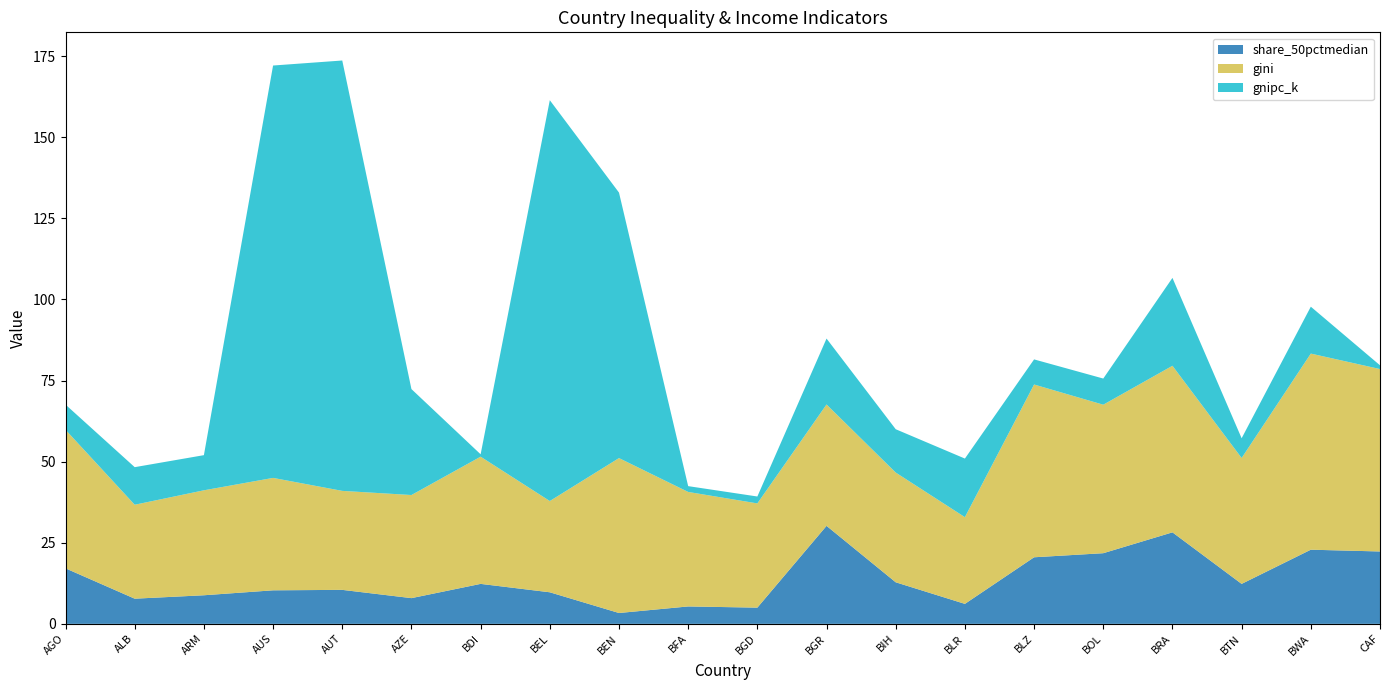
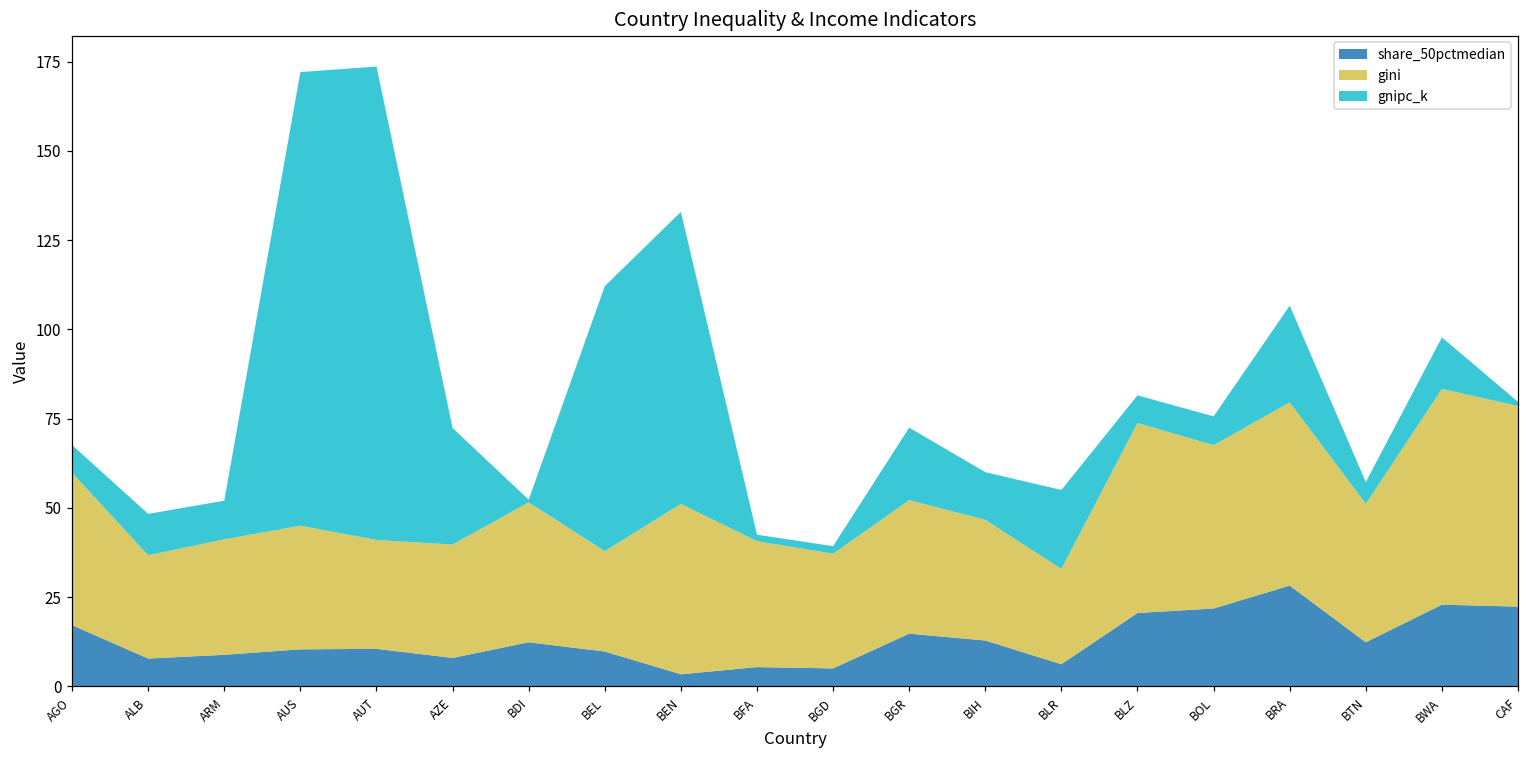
  {
    "share_50pctmedian": {
      "AGO": 17,
      "ALB": 8,
      "ARM": 9,
      "AUS": 10,
      "AUT": 10,
      "AZE": 8,
      "BDI": 12,
      "BEL": 10,
      "BEN": 3,
      "BFA": 5,
      "BGD": 5,
-     "BGR": 30,
+     "BGR": 15,
      "BIH": 13,
      "BLR": 6,
      "BLZ": 21,
      "BOL": 22,
      "BRA": 28,
      "BTN": 12,
      "BWA": 23,
      "CAF": 22
    },
    "gini": {
      "AGO": 43,
      "ALB": 29,
      "ARM": 32,
      "AUS": 35,
      "AUT": 31,
      "AZE": 32,
      "BEL": 28,
      "BEN": 48,
      "BFA": 35,
      "BGD": 32,
      "BGR": 37,
      "BIH": 34,
      "BLR": 27,
      "BLZ": 53,
      "BOL": 46,
      "BRA": 51,
      "BTN": 39,
      "BWA": 60,
      "CAF": 56
    },
    "gnipc_k": {
      "AGO": 8,
      "ALB": 12,
      "ARM": 11,
      "AUS": 127,
      "AUT": 133,
      "AZE": 33,
-     "BEL": 124,
+     "BEL": 74,
      "BEN": 82,
      "BFA": 2,
      "BGD": 2,
      "BGR": 20,
      "BIH": 13,
-     "BLR": 18,
+     "BLR": 22,
      "BLZ": 8,
      "BOL": 8,
      "BRA": 27,
      "BTN": 6,
      "BWA": 14,
      "CAF": 1
    }
  }
